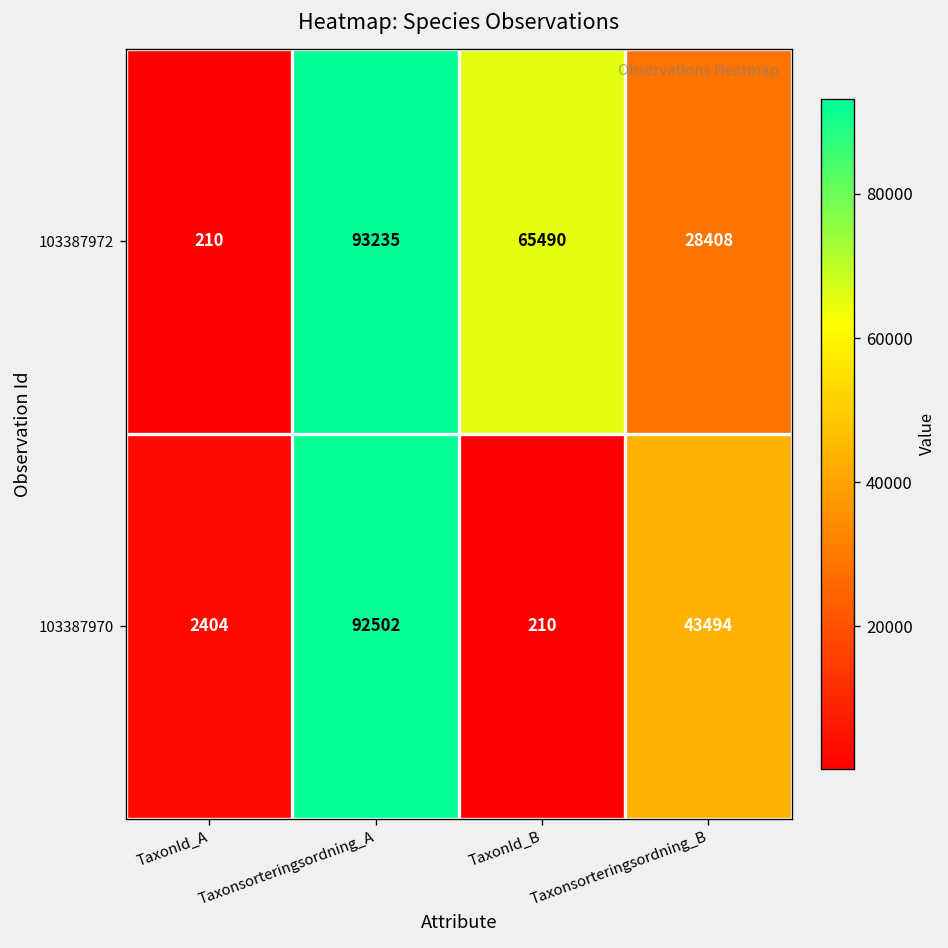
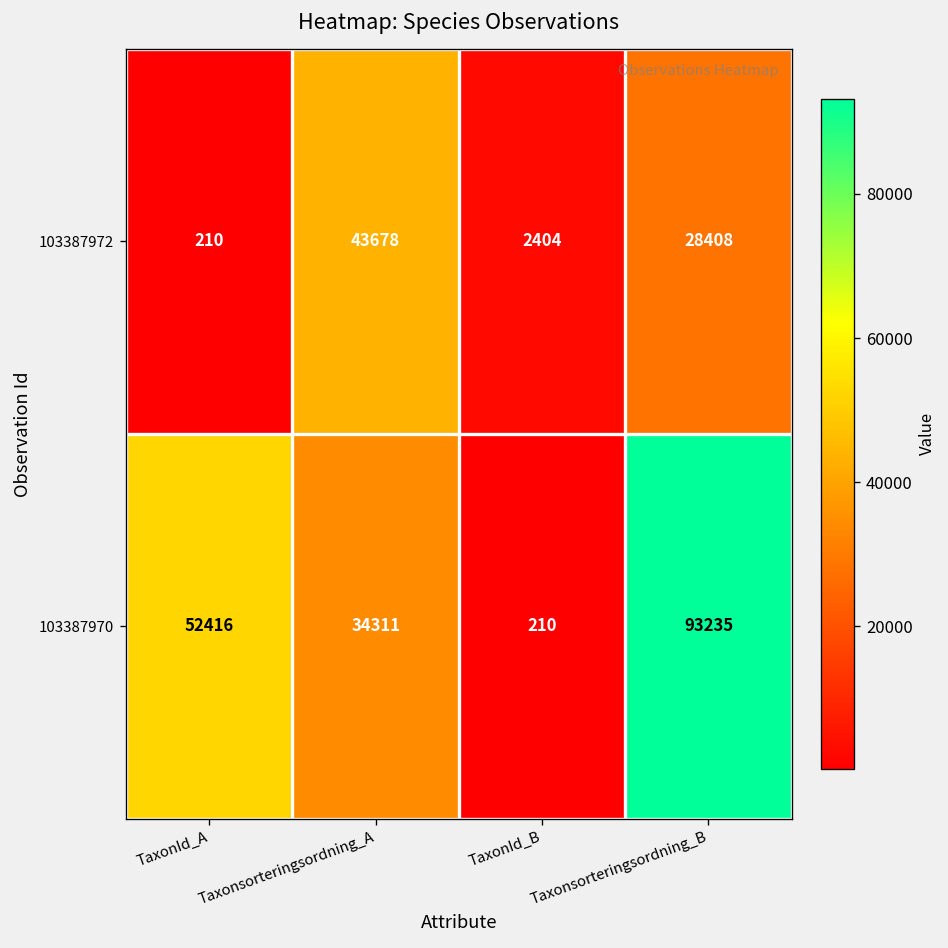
  {
    "103387972": {
      "TaxonId_A": 210,
-     "Taxonsorteringsordning_A": 93235,
-     "TaxonId_B": 65490
+     "Taxonsorteringsordning_A": 43678,
+     "TaxonId_B": 2404
    },
    "103387970": {
-     "TaxonId_A": 2404,
-     "Taxonsorteringsordning_A": 92502,
+     "TaxonId_A": 52416,
+     "Taxonsorteringsordning_A": 34311,
      "TaxonId_B": 210,
-     "Taxonsorteringsordning_B": 43494
+     "Taxonsorteringsordning_B": 93235
    }
  }
